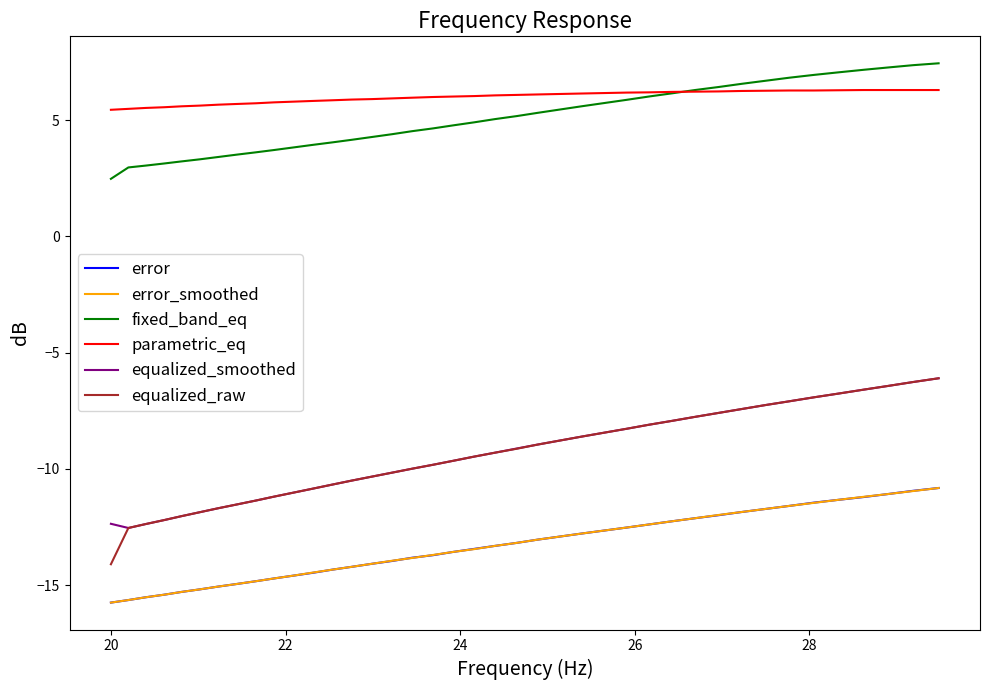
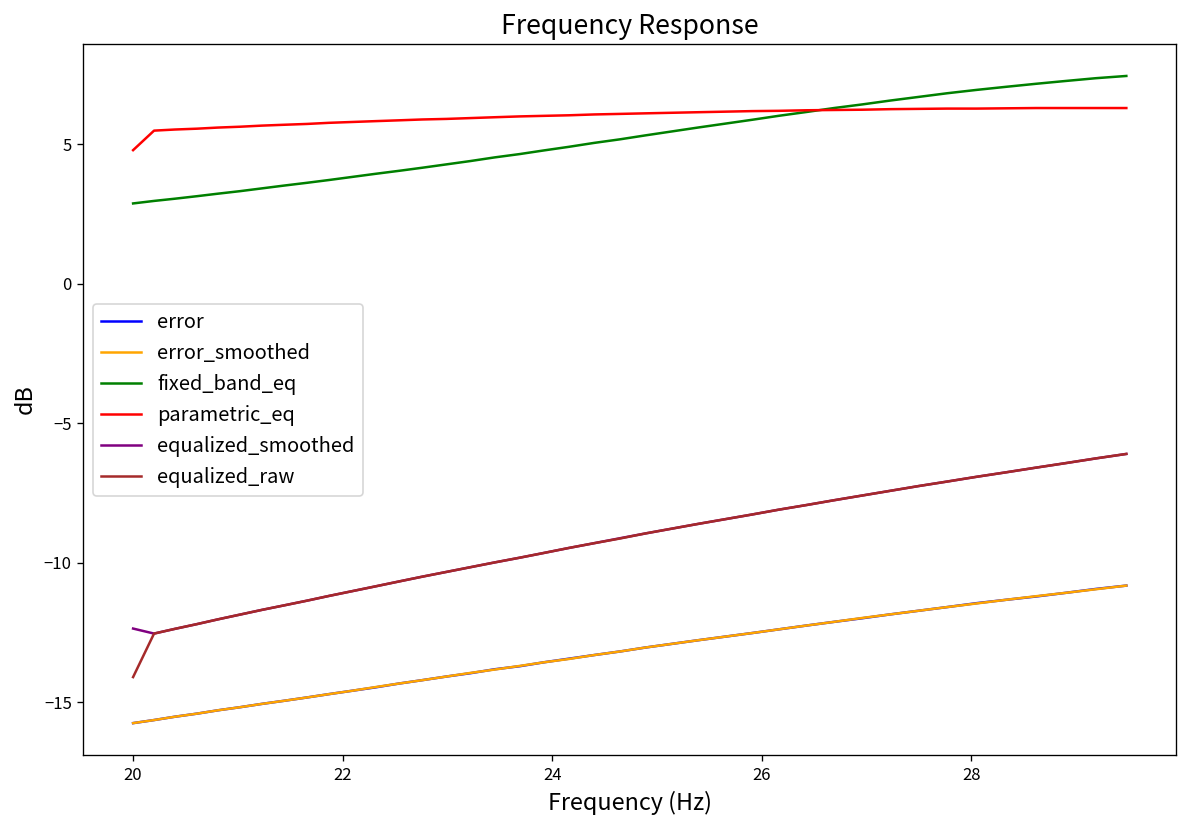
  {
    "error_smoothed": {
      "20": -15.8
    },
    "fixed_band_eq": {
-     "20": 2.5
+     "20": 2.9
    },
    "parametric_eq": {
-     "20": 5.5
+     "20": 4.8
    },
    "equalized_smoothed": {
      "20": -12.4
    },
    "equalized_raw": {
      "20": -14.1
    }
  }
